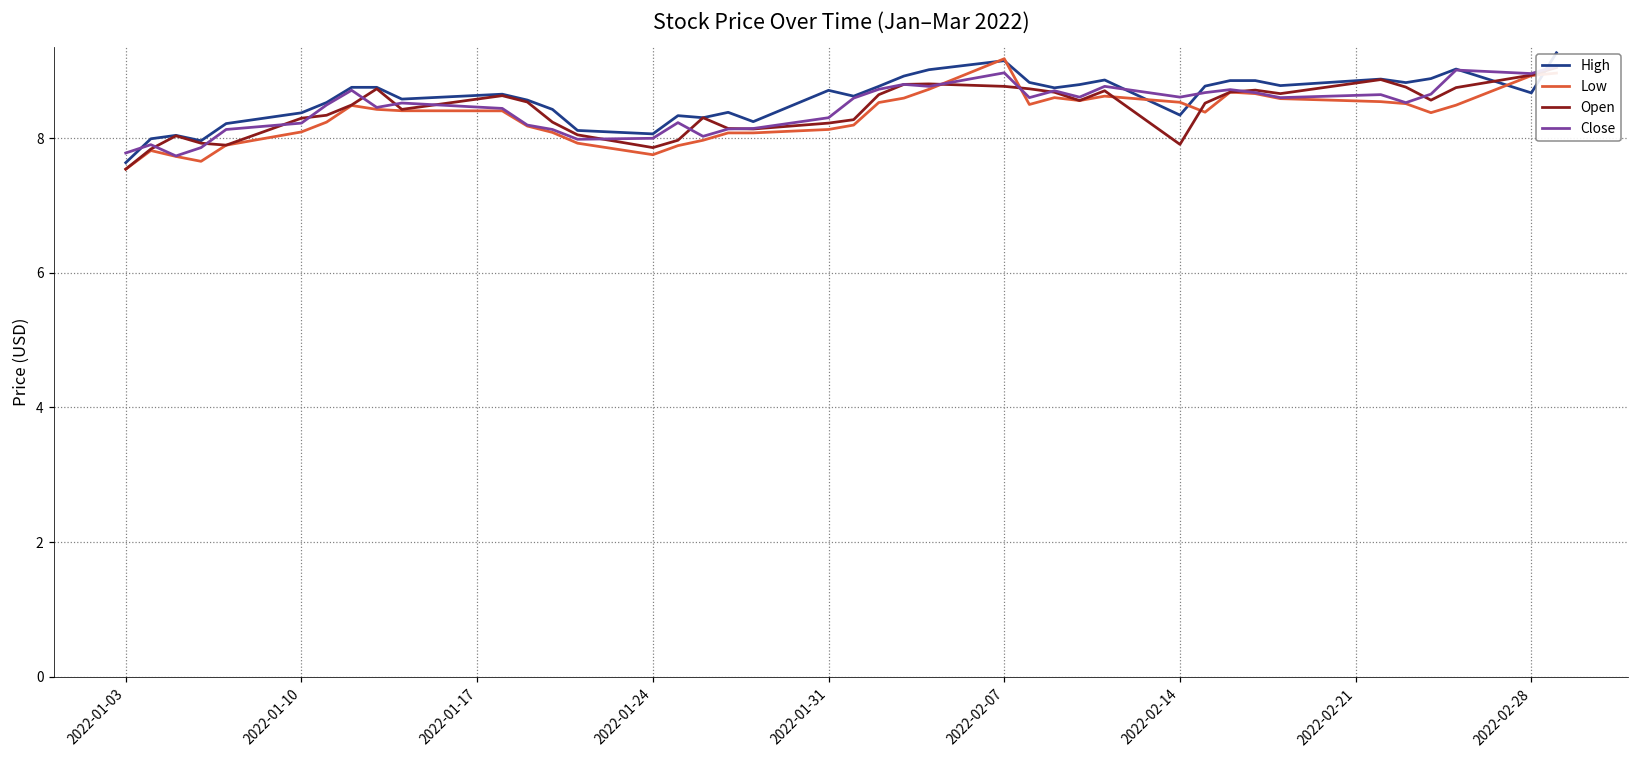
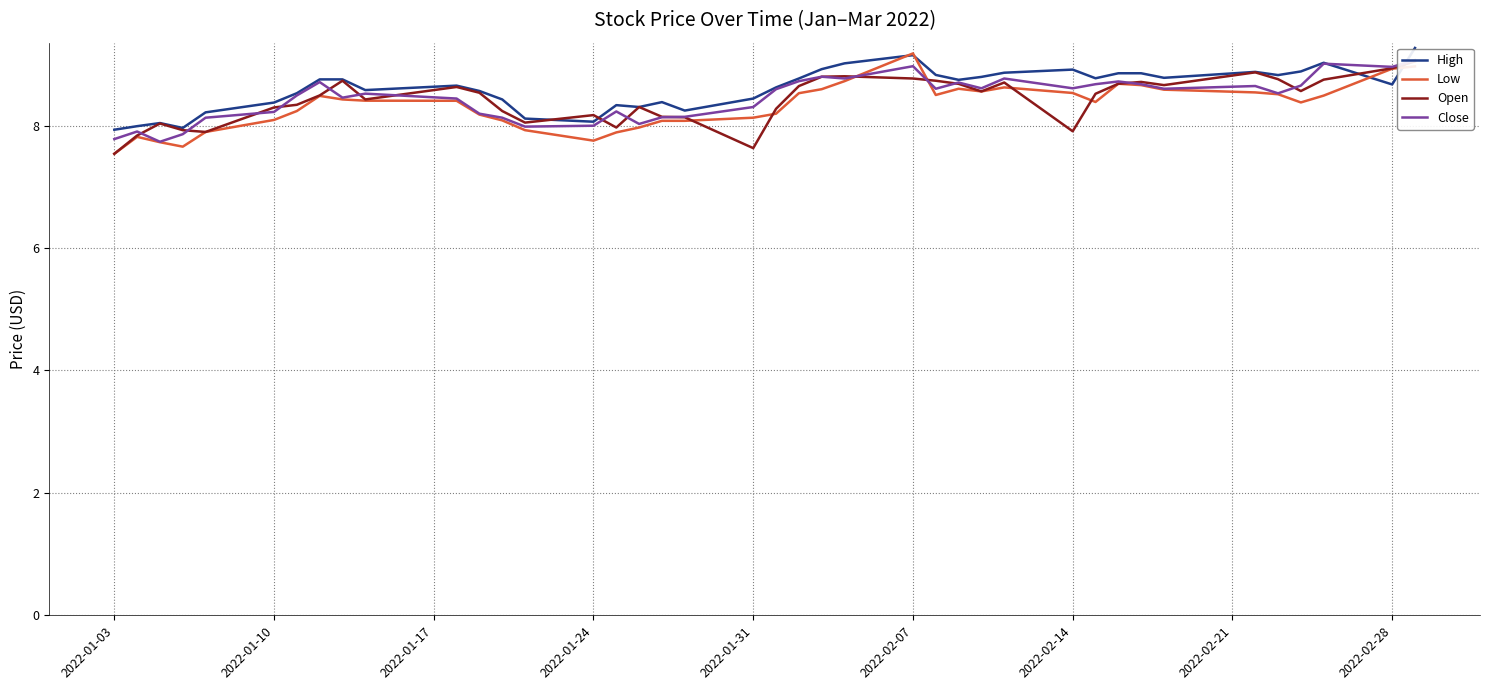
  {
    "High": {
-     "2022-01-03": 7.6,
+     "2022-01-03": 7.9,
      "2022-01-10": 8.4,
      "2022-01-24": 8.1,
-     "2022-01-31": 8.7,
-     "2022-02-14": 8.3,
+     "2022-01-31": 8.4,
+     "2022-02-14": 8.9,
      "2022-02-28": 8.7
    },
    "Low": {
      "2022-01-10": 8.1,
      "2022-01-24": 7.8,
      "2022-01-31": 8.1,
      "2022-02-14": 8.5
    },
    "Open": {
      "2022-01-10": 8.3,
-     "2022-01-24": 7.9,
-     "2022-01-31": 8.2,
+     "2022-01-24": 8.2,
+     "2022-01-31": 7.6,
      "2022-02-07": 8.8,
      "2022-02-14": 7.9
    },
    "Close": {
      "2022-01-03": 7.8,
      "2022-01-10": 8.2,
      "2022-01-24": 8.0,
      "2022-01-31": 8.3,
      "2022-02-07": 9.0,
      "2022-02-14": 8.6
    }
  }
